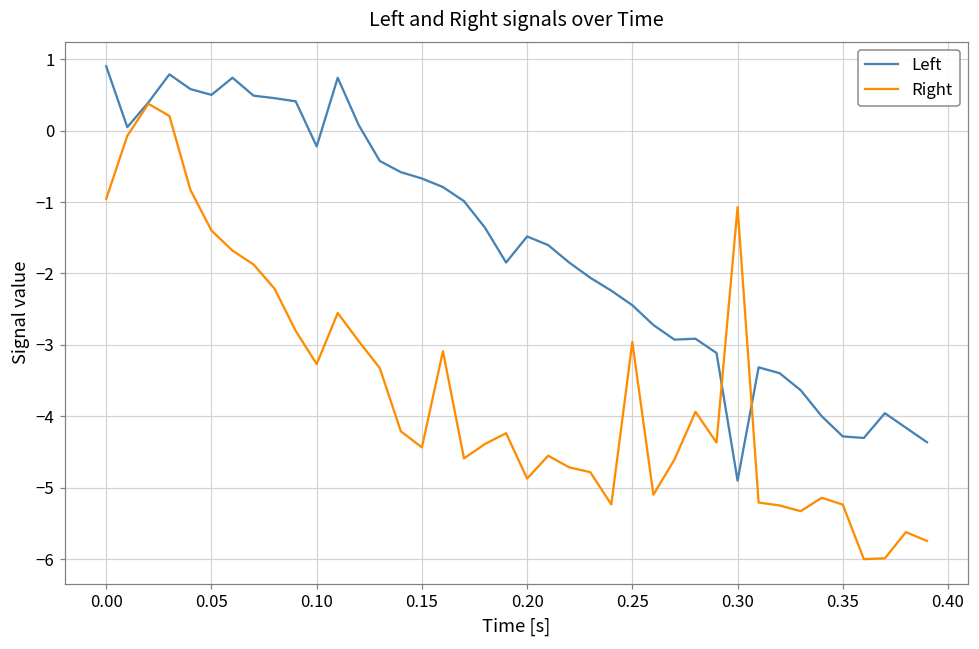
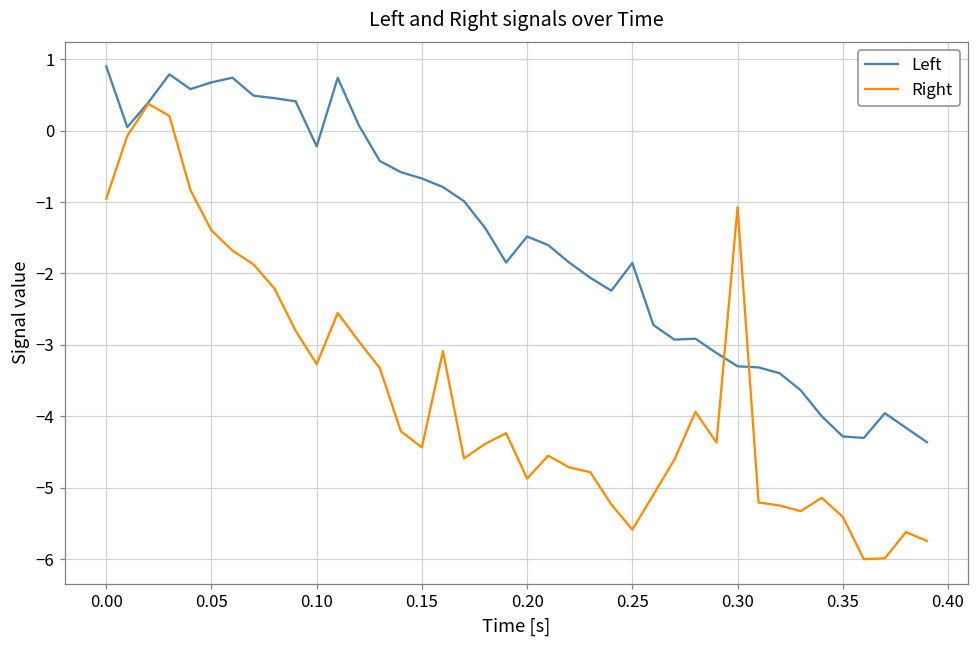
  {
    "Left": {
      "0.00": 0.9,
-     "0.05": 0.5,
+     "0.05": 0.7,
      "0.10": -0.2,
      "0.15": -0.7,
      "0.20": -1.5,
-     "0.25": -2.4,
-     "0.30": -4.9,
+     "0.25": -1.9,
+     "0.30": -3.3,
      "0.35": -4.3
    },
    "Right": {
      "0.00": -1.0,
      "0.05": -1.4,
      "0.10": -3.3,
      "0.15": -4.4,
      "0.20": -4.9,
-     "0.25": -3.0,
+     "0.25": -5.6,
      "0.30": -1.1,
-     "0.35": -5.2
+     "0.35": -5.4
    }
  }
